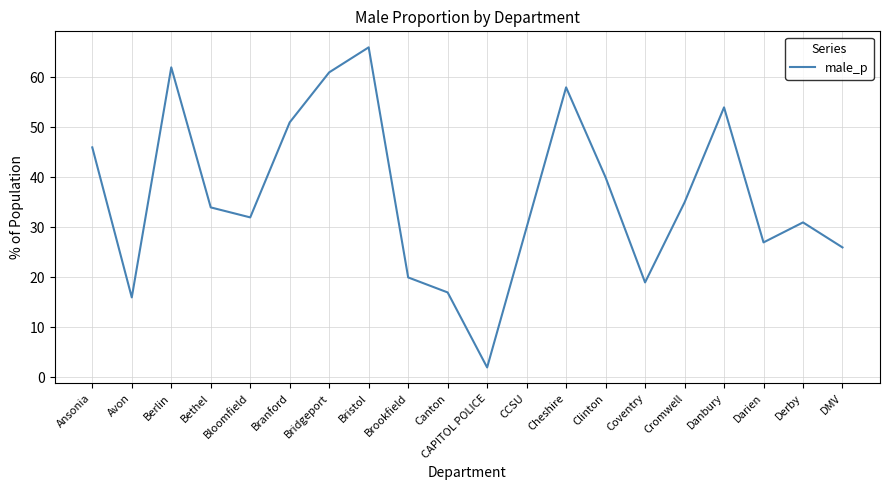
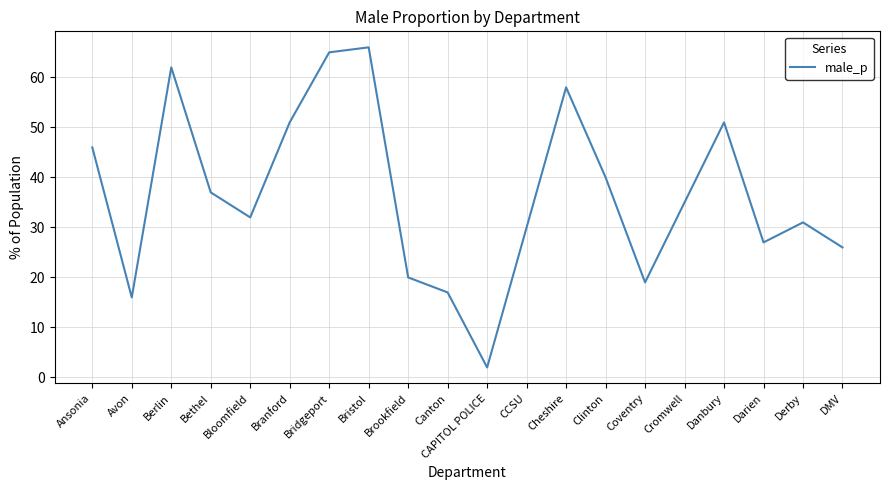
  {
    "Ansonia": 46,
    "Avon": 16,
    "Berlin": 62,
-   "Bethel": 34,
+   "Bethel": 37,
    "Bloomfield": 32,
    "Branford": 51,
-   "Bridgeport": 61,
+   "Bridgeport": 65,
    "Bristol": 66,
    "Brookfield": 20,
    "Canton": 17,
    "CAPITOL POLICE": 2,
    "CCSU": 30,
    "Cheshire": 58,
    "Clinton": 40,
    "Coventry": 19,
    "Cromwell": 35,
-   "Danbury": 54,
+   "Danbury": 51,
    "Darien": 27,
    "Derby": 31,
    "DMV": 26
  }
